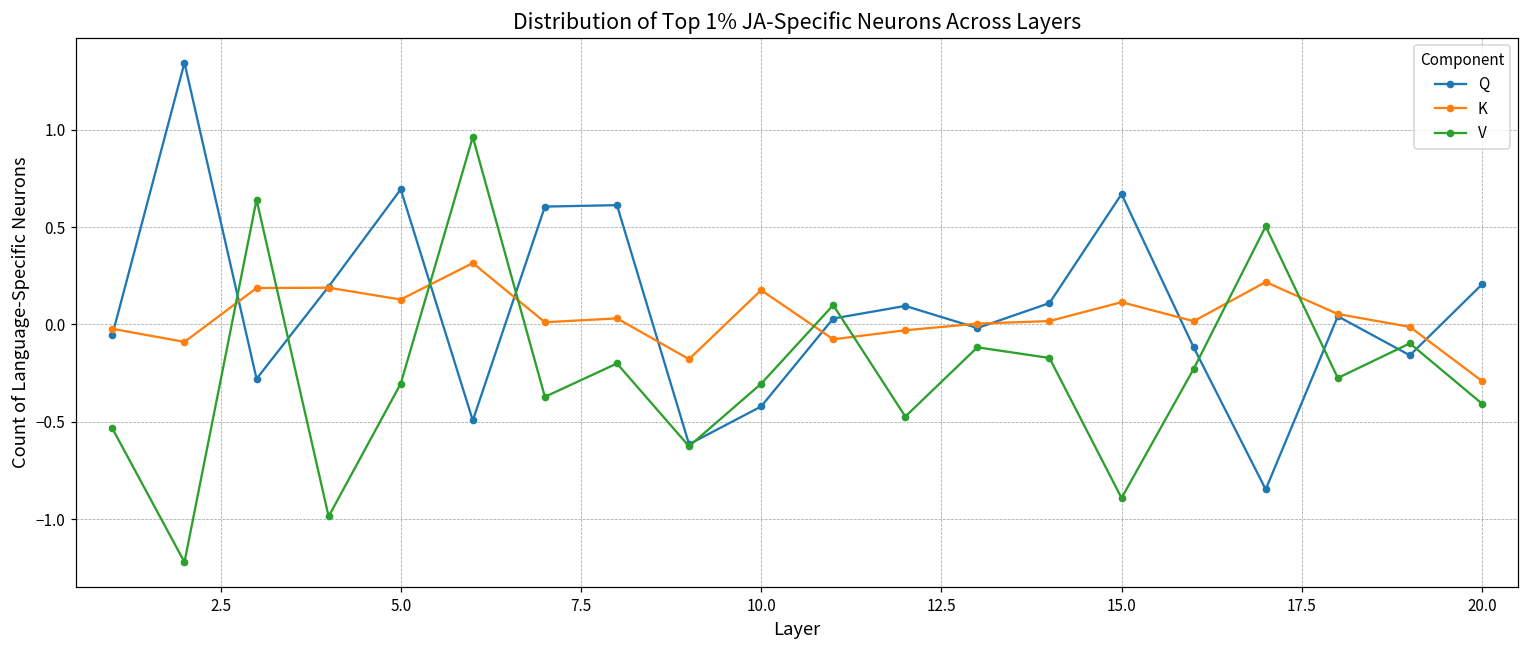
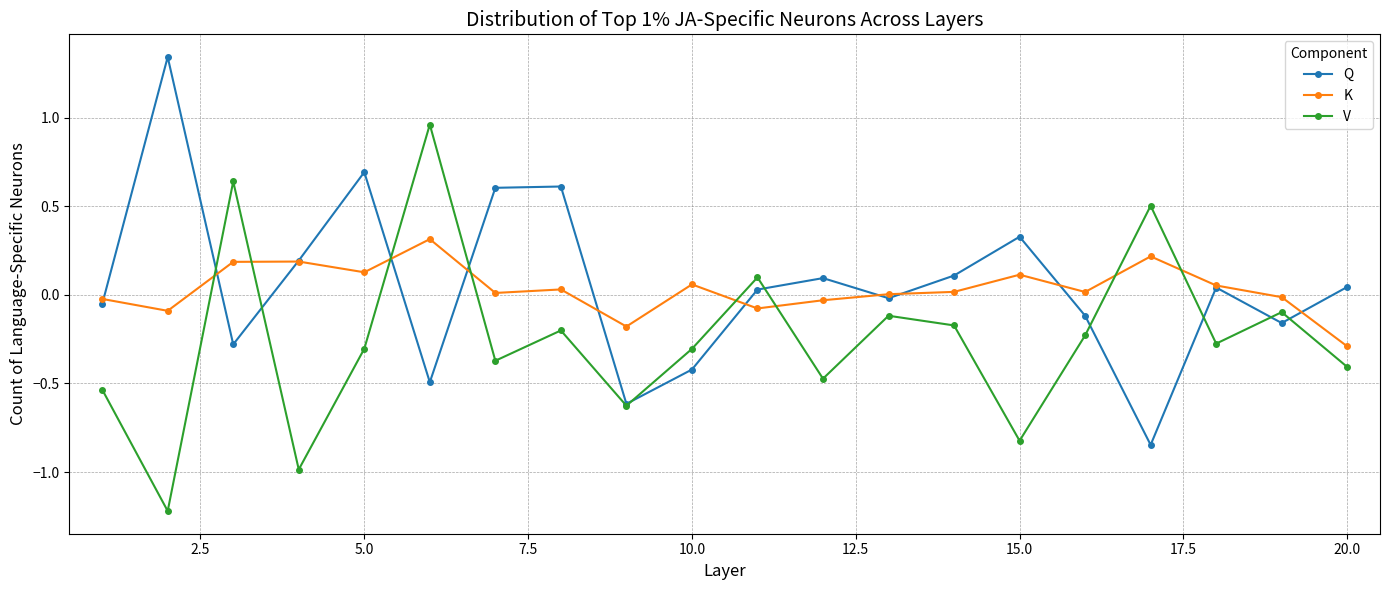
  {
    "Q": {
      "5.0": 0.69,
      "10.0": -0.42,
-     "15.0": 0.67,
-     "20.0": 0.21
+     "15.0": 0.33,
+     "20.0": 0.05
    },
    "K": {
      "5.0": 0.13,
-     "10.0": 0.18,
+     "10.0": 0.06,
      "15.0": 0.11,
      "20.0": -0.29
    },
    "V": {
      "5.0": -0.30,
      "10.0": -0.30,
-     "15.0": -0.89,
+     "15.0": -0.82,
      "20.0": -0.41
    }
  }
